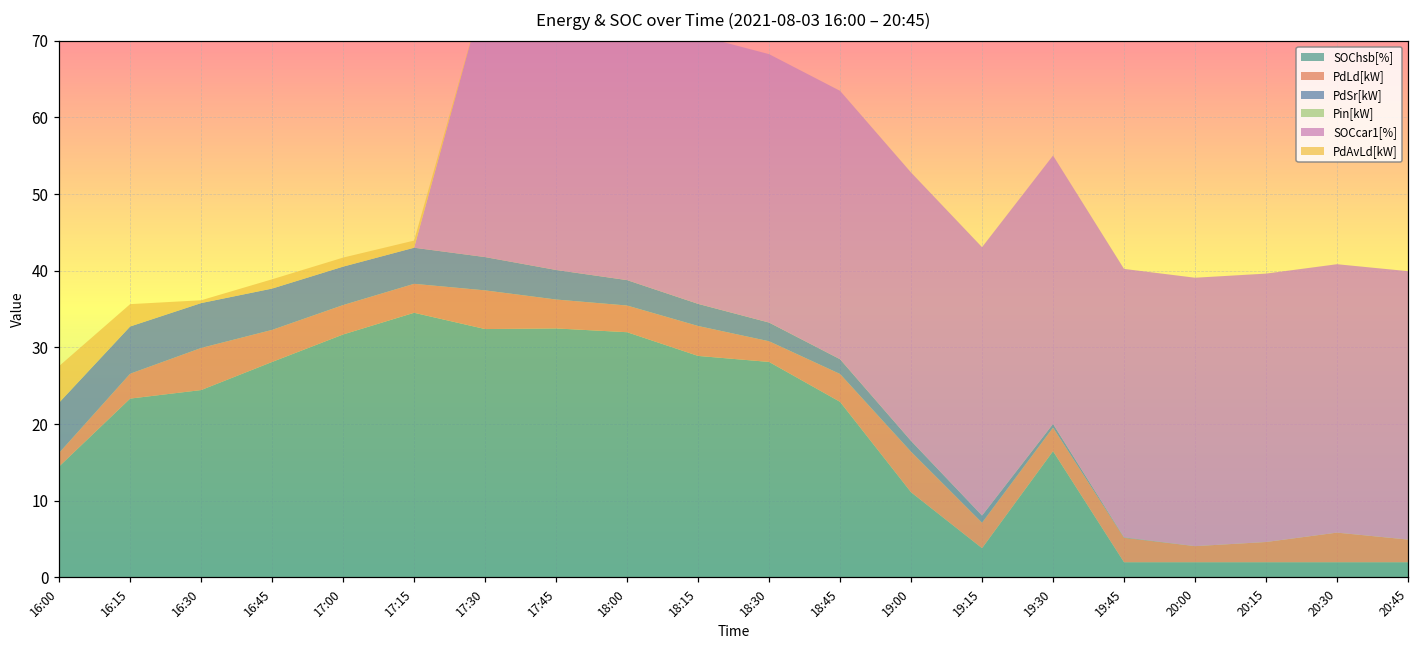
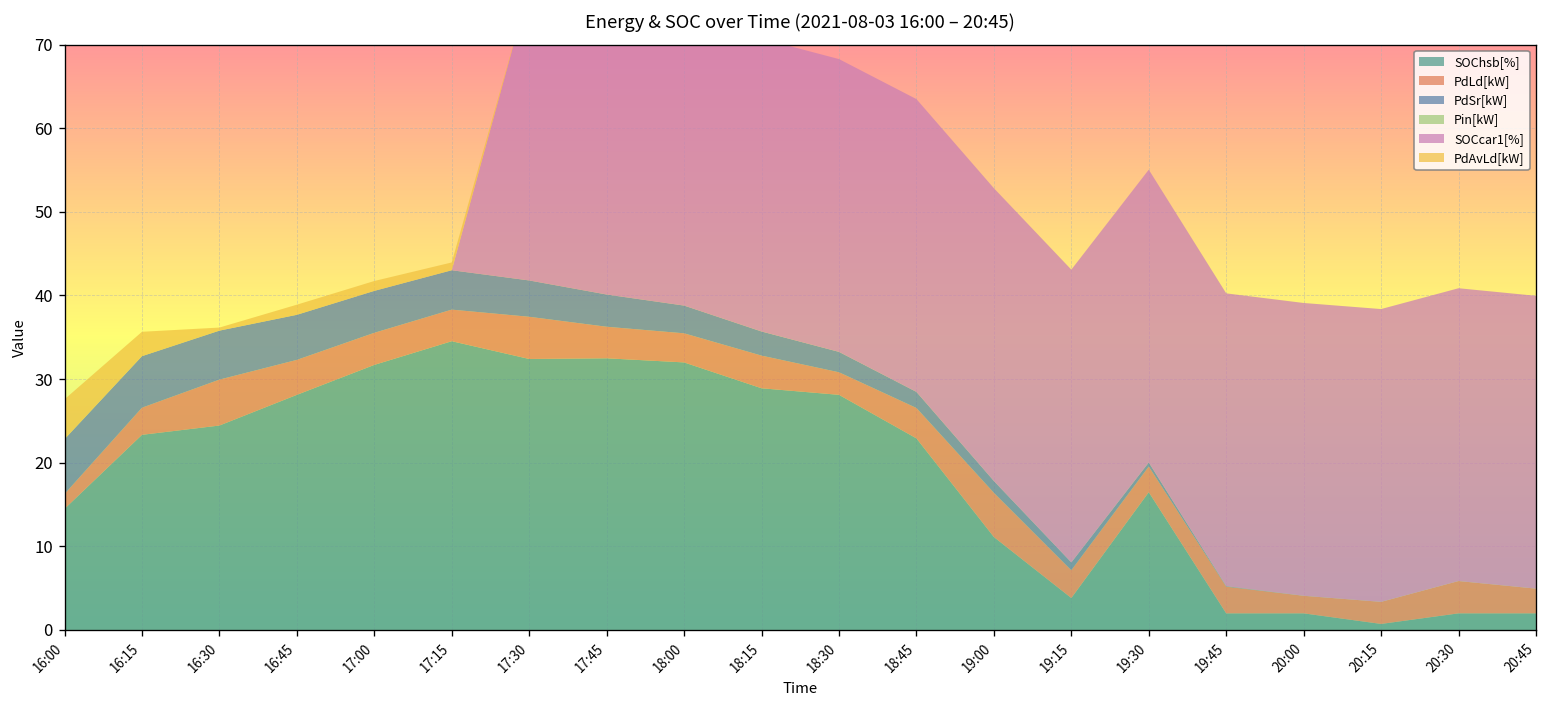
  {
    "SOChsb[%]": {
      "16:00": 14,
      "16:15": 23,
      "16:30": 24,
      "16:45": 28,
      "17:00": 32,
      "17:15": 35,
      "17:30": 32,
      "17:45": 32,
      "18:00": 32,
      "18:15": 29,
      "18:30": 28,
      "18:45": 23,
      "19:00": 11,
      "19:15": 4,
      "19:30": 16,
      "19:45": 2,
      "20:00": 2,
-     "20:15": 2,
+     "20:15": 1,
      "20:30": 2,
      "20:45": 2
    },
    "PdLd[kW]": {
      "16:00": 2,
      "16:15": 3,
      "16:30": 5,
      "16:45": 4,
      "17:00": 4,
      "17:15": 4,
      "17:30": 5,
      "17:45": 4,
      "18:00": 3,
      "18:15": 4,
      "18:30": 3,
      "18:45": 4,
      "19:00": 5,
      "19:15": 3,
      "19:30": 3
    },
    "Pin[kW]": {
      "19:30": 0
    },
    "PdAvLd[kW]": {
      "16:00": 5,
      "16:15": 3,
      "16:45": 1,
      "17:00": 1,
      "17:15": 1
    }
  }
